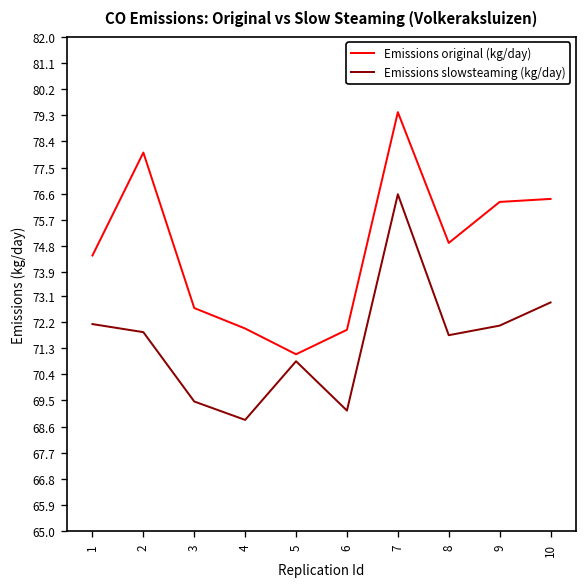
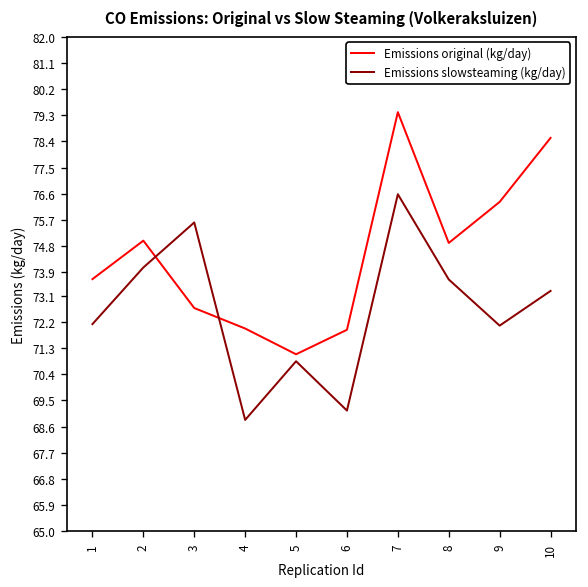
  {
    "Emissions original (kg/day)": {
-     "1": 74.5,
-     "2": 78.0,
+     "1": 73.7,
+     "2": 75.0,
      "3": 72.7,
      "4": 72.0,
      "5": 71.1,
      "6": 71.9,
      "7": 79.4,
      "8": 74.9,
      "9": 76.3,
-     "10": 76.4
+     "10": 78.5
    },
    "Emissions slowsteaming (kg/day)": {
      "1": 72.1,
-     "2": 71.8,
-     "3": 69.5,
+     "2": 74.1,
+     "3": 75.6,
      "4": 68.8,
      "5": 70.8,
      "6": 69.2,
      "7": 76.6,
-     "8": 71.7,
+     "8": 73.7,
      "9": 72.1,
-     "10": 72.9
+     "10": 73.3
    }
  }
